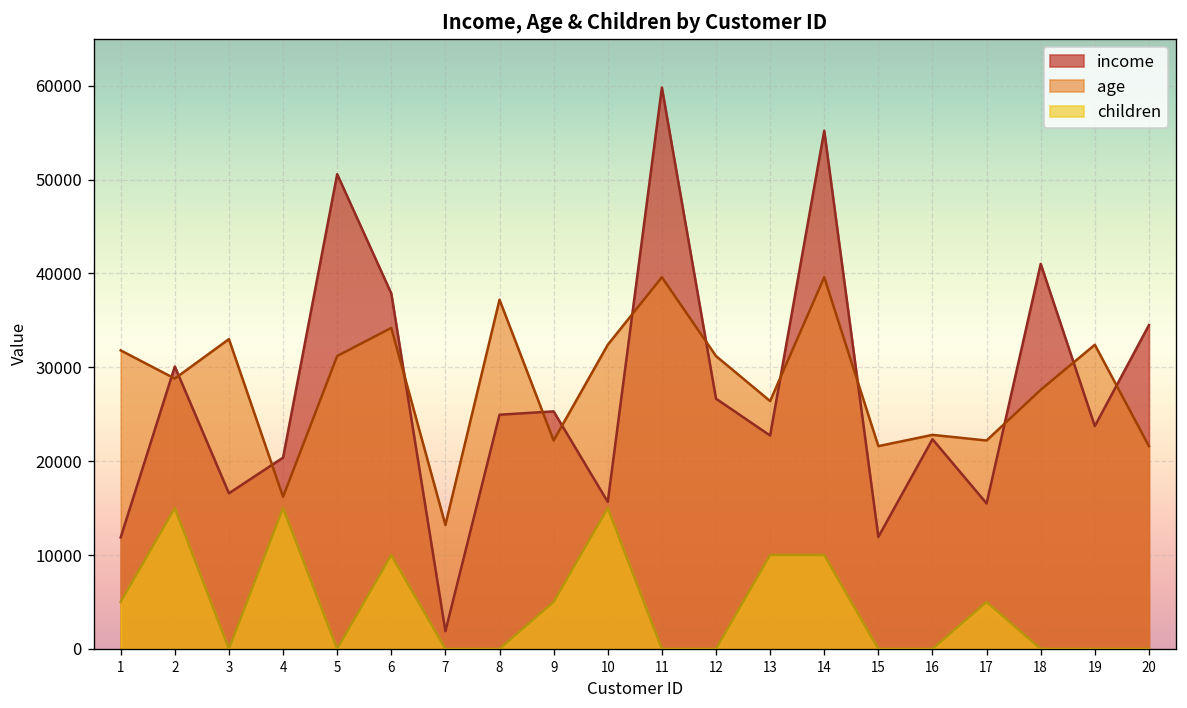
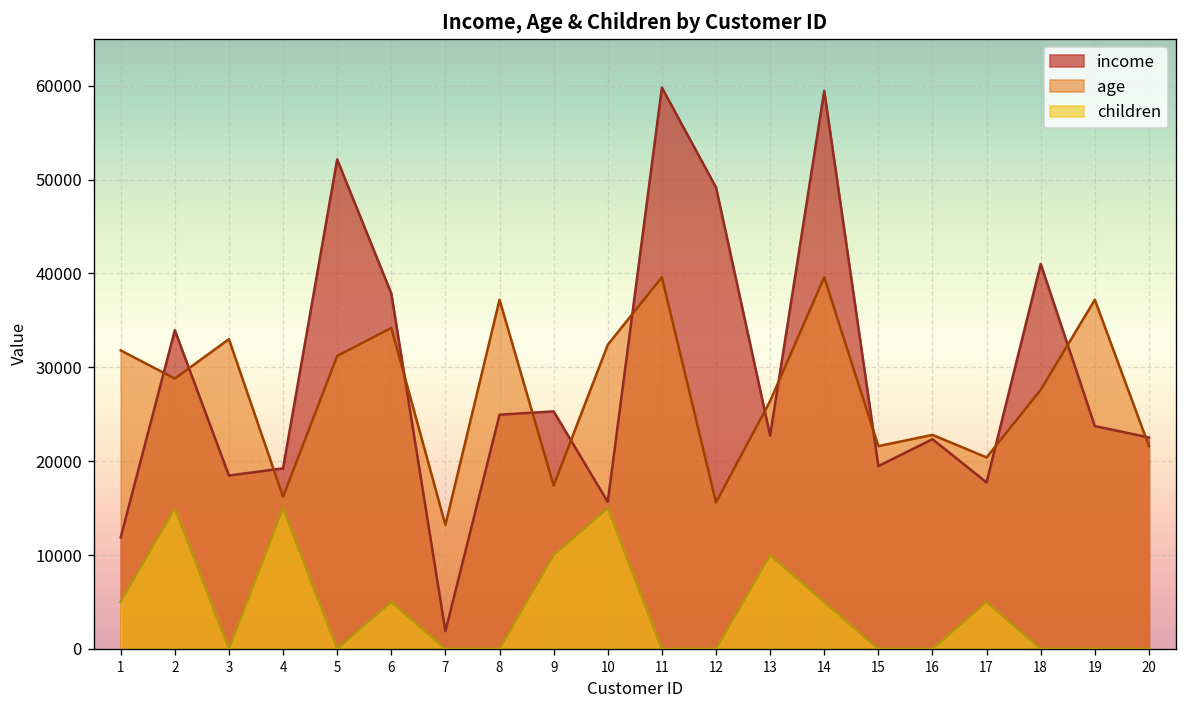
  {
    "income": {
      "1": 12000,
-     "2": 30000,
-     "3": 17000,
-     "4": 20000,
-     "5": 51000,
+     "2": 34000,
+     "3": 18000,
+     "4": 19000,
+     "5": 52000,
      "6": 38000,
      "7": 2000,
      "8": 25000,
      "9": 25000,
      "10": 16000,
      "11": 60000,
-     "12": 27000,
+     "12": 49000,
      "13": 23000,
-     "14": 55000,
-     "15": 12000,
+     "14": 59000,
+     "15": 19000,
      "16": 22000,
-     "17": 15000,
+     "17": 18000,
      "18": 41000,
      "19": 24000,
-     "20": 34000
+     "20": 23000
    },
    "age": {
      "1": 32000,
      "2": 29000,
      "3": 33000,
      "4": 16000,
      "5": 31000,
      "6": 34000,
      "7": 13000,
      "8": 37000,
-     "9": 22000,
+     "9": 17000,
      "10": 32000,
      "11": 40000,
-     "12": 31000,
+     "12": 16000,
      "13": 26000,
      "14": 40000,
      "15": 22000,
      "16": 23000,
-     "17": 22000,
+     "17": 20000,
      "18": 28000,
-     "19": 32000,
+     "19": 37000,
      "20": 22000
    },
    "children": {
      "1": 5000,
      "2": 15000,
      "3": 0,
      "4": 15000,
      "5": 0,
-     "6": 10000,
+     "6": 5000,
      "7": 0,
      "8": 0,
-     "9": 5000,
+     "9": 10000,
      "10": 15000,
      "11": 0,
      "12": 0,
      "13": 10000,
-     "14": 10000,
+     "14": 5000,
      "15": 0,
      "16": 0,
      "17": 5000,
      "18": 0,
      "19": 0,
      "20": 0
    }
  }
